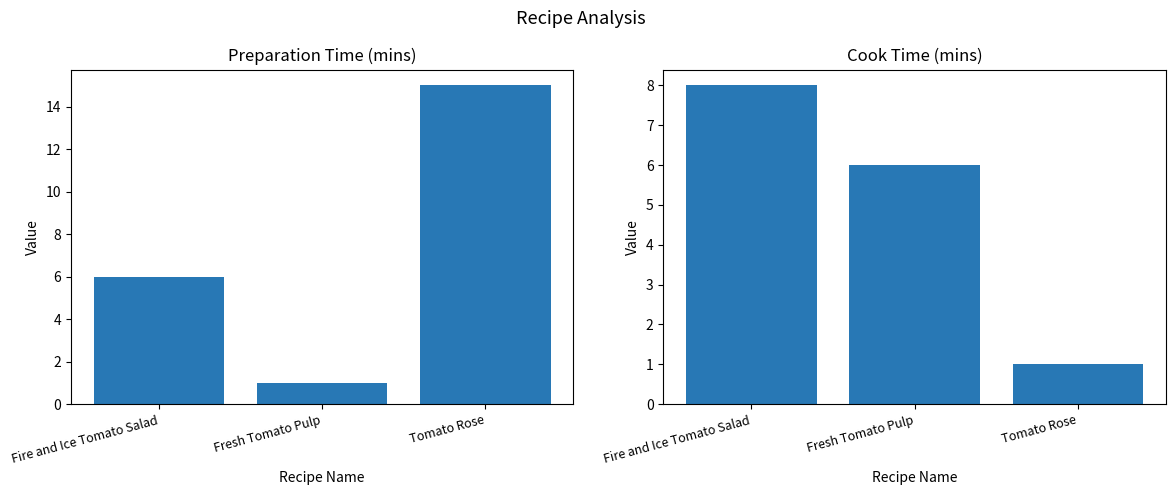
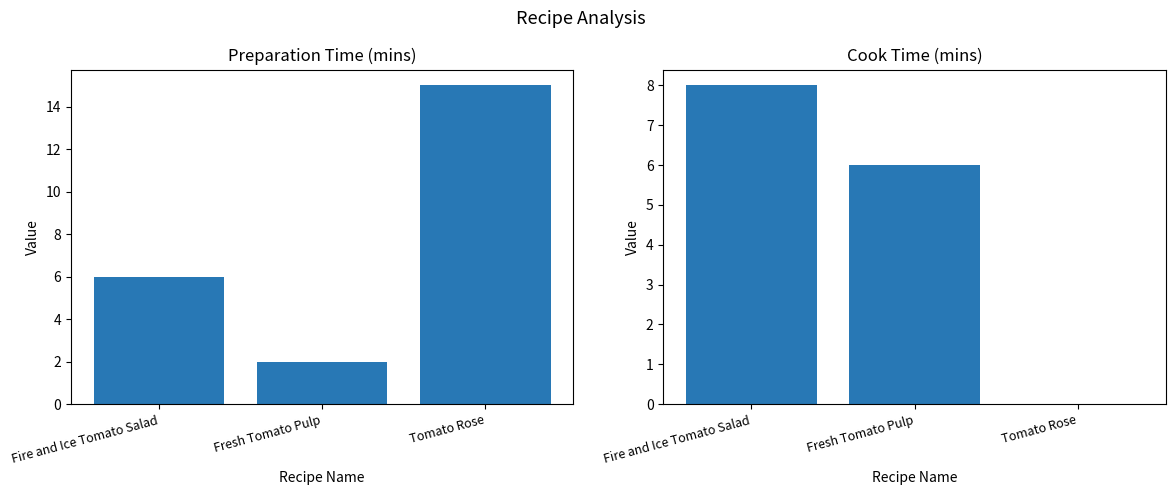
  {
    "Preparation Time (mins)": {
      "Fire and Ice Tomato Salad": 6,
-     "Fresh Tomato Pulp": 1,
+     "Fresh Tomato Pulp": 2,
      "Tomato Rose": 15
    },
    "Cook Time (mins)": {
      "Fire and Ice Tomato Salad": 8,
      "Fresh Tomato Pulp": 6,
-     "Tomato Rose": 1
+     "Tomato Rose": 0
    }
  }
